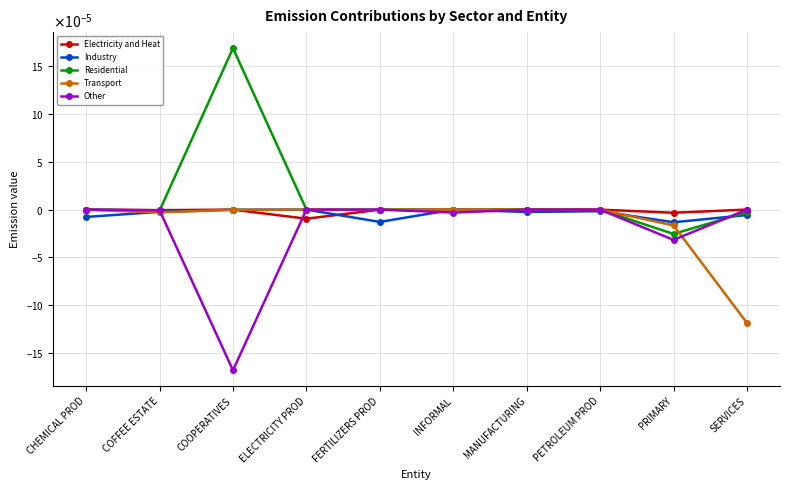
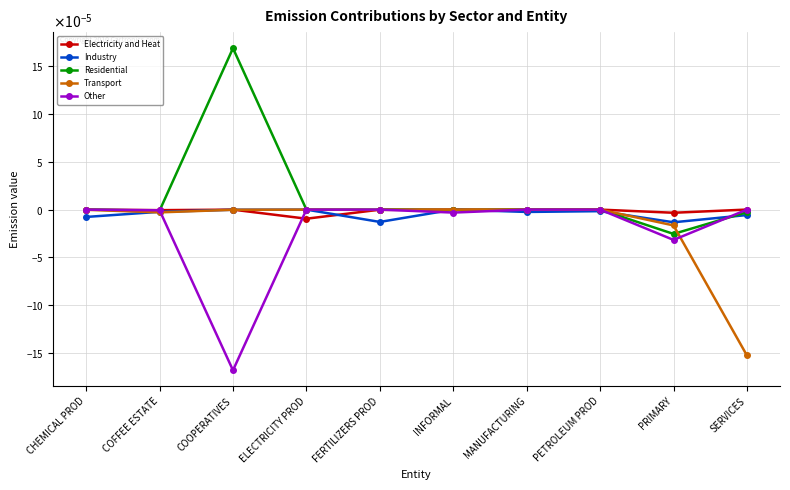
  {
    "Electricity and Heat": {
      "ELECTRICITY PROD": -0.00001,
      "PRIMARY": 0.00000
    },
    "Industry": {
      "CHEMICAL PROD": -0.00001,
      "FERTILIZERS PROD": -0.00001,
      "PRIMARY": -0.00001,
      "SERVICES": -0.00001
    },
    "Residential": {
      "COOPERATIVES": 0.00017,
      "PRIMARY": -0.00003,
      "SERVICES": 0.00000
    },
    "Transport": {
      "PRIMARY": -0.00002,
-     "SERVICES": -0.00012
+     "SERVICES": -0.00015
    },
    "Other": {
      "COOPERATIVES": -0.00017,
      "PRIMARY": -0.00003
    }
  }
